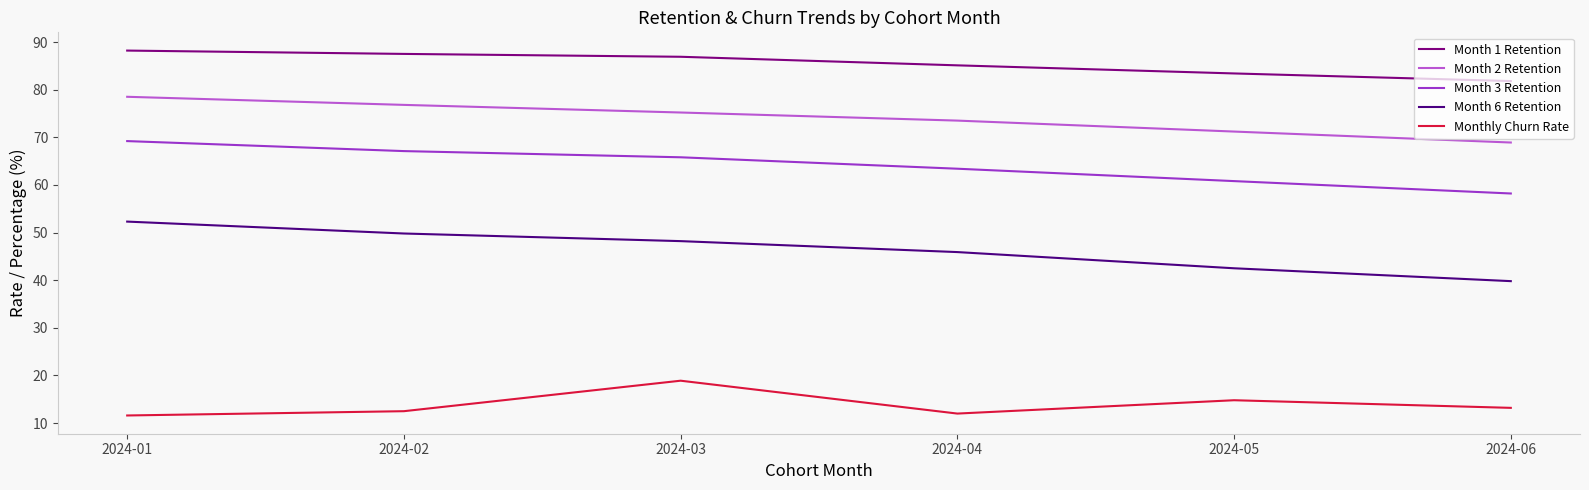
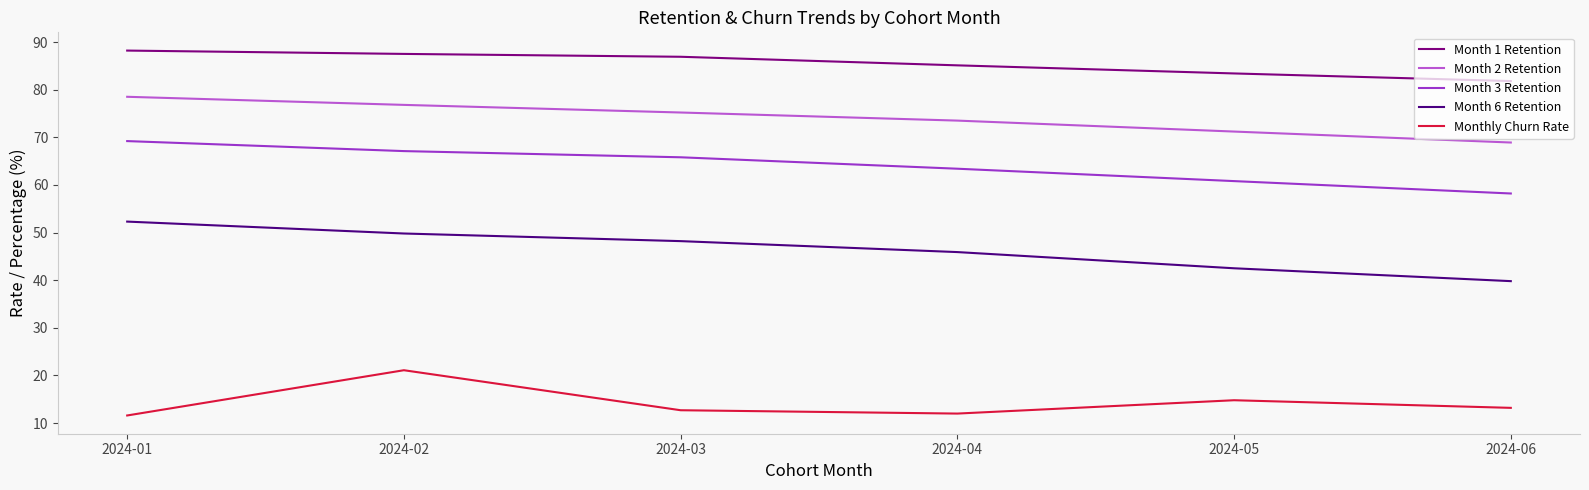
  {
    "Monthly Churn Rate": {
      "2024-01": 12,
-     "2024-02": 13,
-     "2024-03": 19,
+     "2024-02": 21,
+     "2024-03": 13,
      "2024-04": 12,
      "2024-05": 15,
      "2024-06": 13
    }
  }
